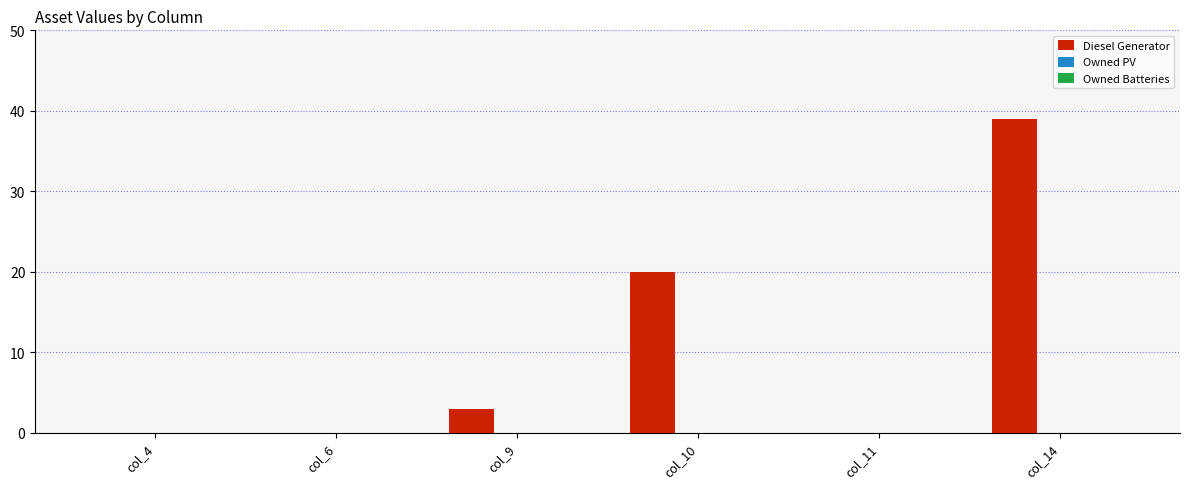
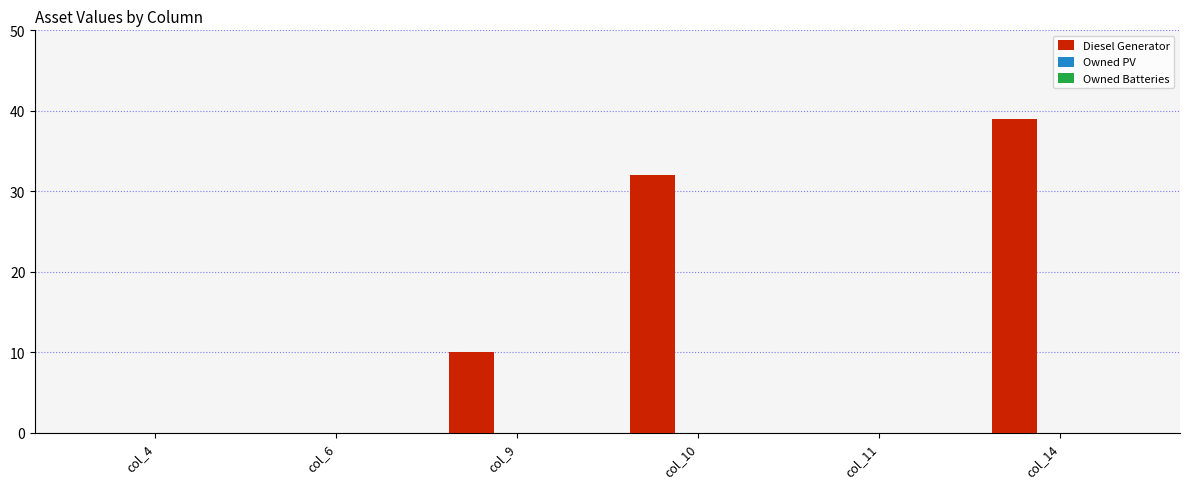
  {
    "Diesel Generator": {
      "col_4": 0,
      "col_6": 0,
-     "col_9": 3,
-     "col_10": 20,
+     "col_9": 10,
+     "col_10": 32,
      "col_11": 0,
      "col_14": 39
    },
    "Owned PV": {
      "col_4": 0,
      "col_6": 0,
      "col_9": 0,
      "col_10": 0,
      "col_11": 0,
      "col_14": 0
    },
    "Owned Batteries": {
      "col_4": 0,
      "col_6": 0,
      "col_9": 0,
      "col_10": 0,
      "col_11": 0,
      "col_14": 0
    }
  }
